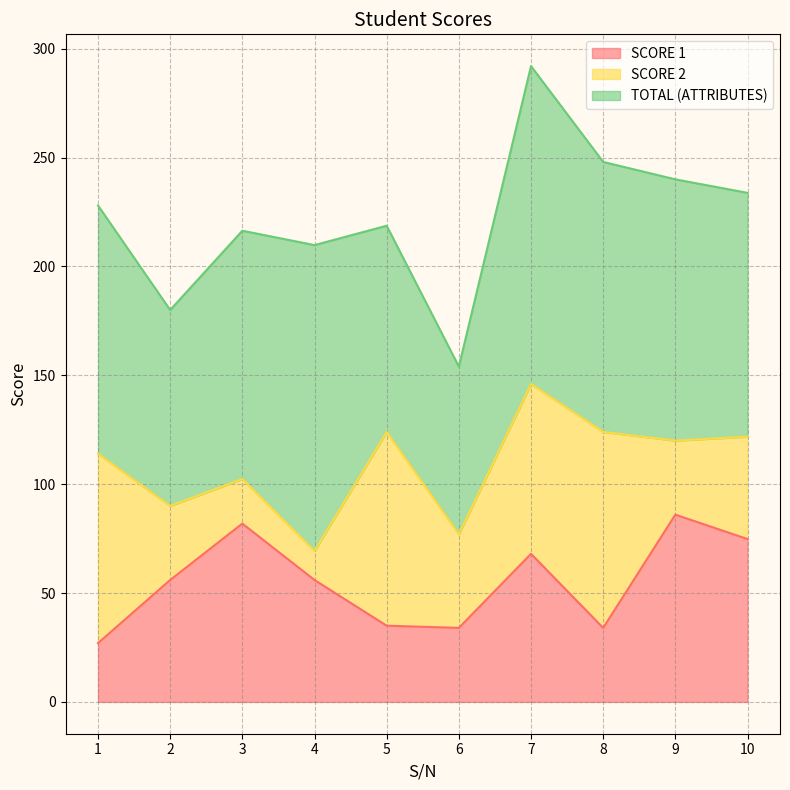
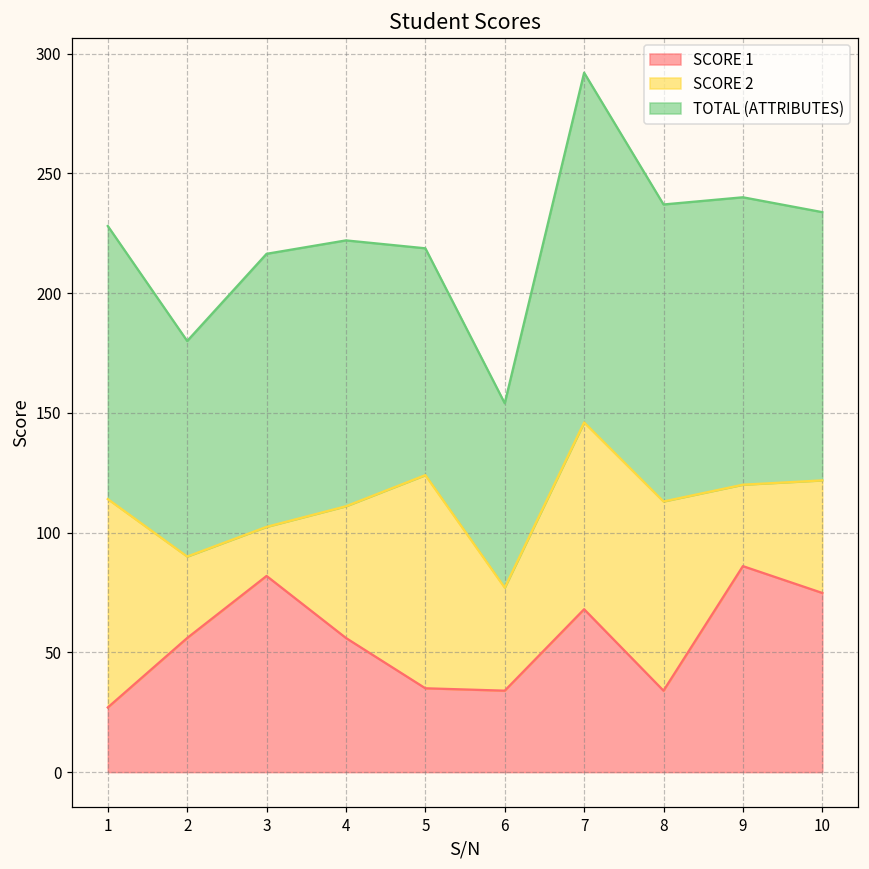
  {
    "SCORE 1": {
      "1": 27,
      "2": 56,
      "3": 82,
      "4": 56,
      "5": 35,
      "6": 34,
      "7": 68,
      "8": 34,
      "9": 86,
      "10": 75
    },
    "SCORE 2": {
      "1": 87,
      "2": 34,
      "3": 21,
-     "4": 13,
+     "4": 55,
      "5": 89,
      "6": 43,
      "7": 78,
-     "8": 90,
+     "8": 79,
      "9": 34,
      "10": 47
    },
    "TOTAL (ATTRIBUTES)": {
      "1": 114,
      "2": 90,
      "3": 114,
-     "4": 141,
+     "4": 111,
      "5": 95,
      "6": 77,
      "7": 146,
      "8": 124,
      "9": 120,
      "10": 112
    }
  }
